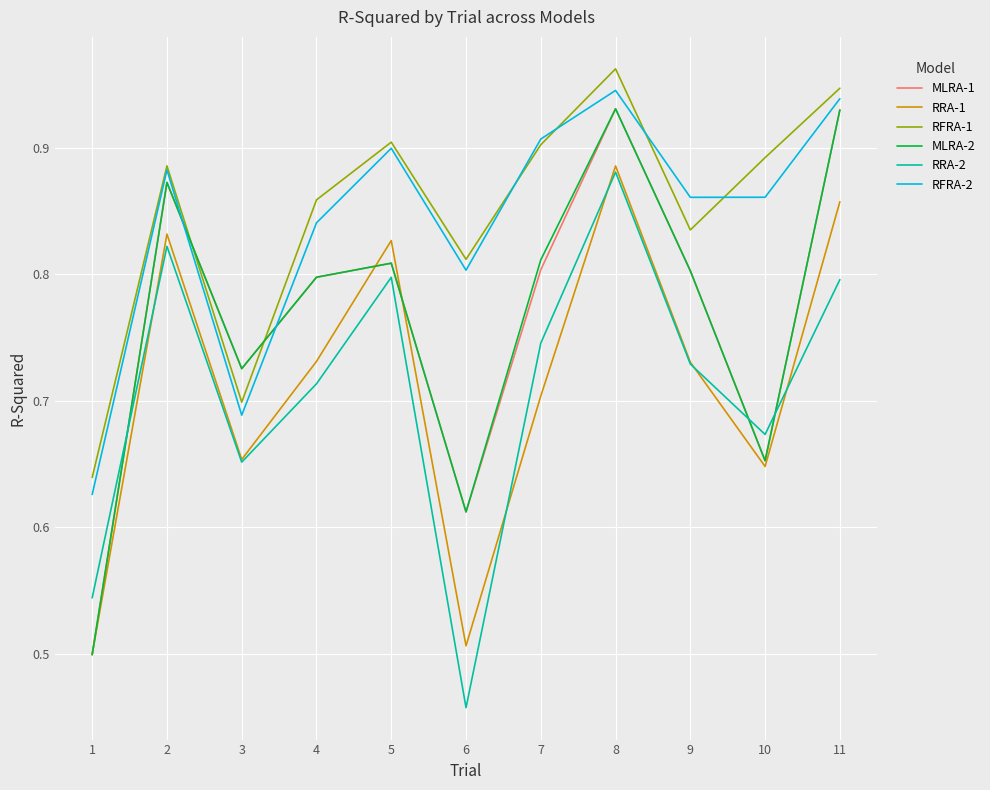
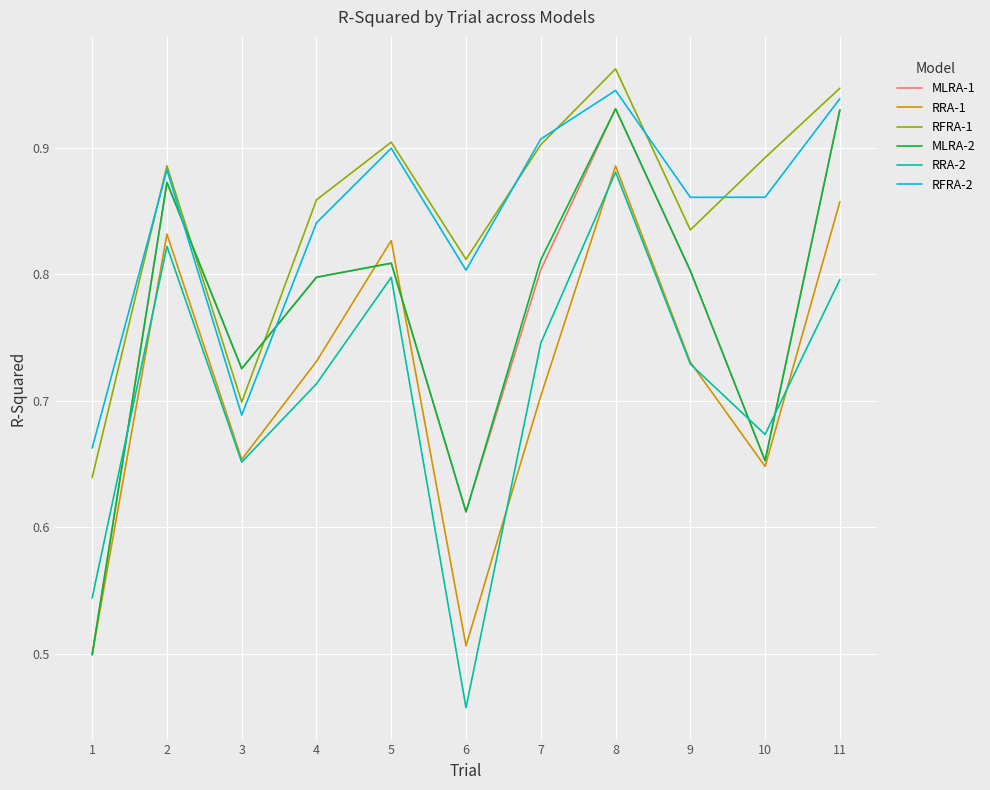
  {
    "MLRA-1": {
      "7": 0.803
    },
    "RRA-1": {
      "2": 0.832,
      "3": 0.654,
      "4": 0.731,
      "5": 0.827,
      "6": 0.506,
      "7": 0.704,
      "8": 0.885,
      "10": 0.648,
      "11": 0.857
    },
    "RFRA-1": {
      "1": 0.639,
      "2": 0.886,
      "3": 0.699,
      "4": 0.859,
      "5": 0.904,
      "6": 0.812,
      "7": 0.902,
      "8": 0.962,
      "9": 0.835,
      "10": 0.892,
      "11": 0.947
    },
    "MLRA-2": {
      "7": 0.811
    },
    "RRA-2": {
      "1": 0.544,
      "2": 0.822,
      "3": 0.652,
      "4": 0.713,
      "5": 0.797,
      "6": 0.458,
      "7": 0.745,
      "8": 0.881,
      "10": 0.673,
      "11": 0.796
    },
    "RFRA-2": {
-     "1": 0.626,
+     "1": 0.663,
      "2": 0.882,
      "3": 0.689,
      "4": 0.841,
      "5": 0.899,
      "6": 0.803,
      "7": 0.907,
      "8": 0.945,
      "9": 0.861,
      "10": 0.861,
      "11": 0.939
    }
  }
